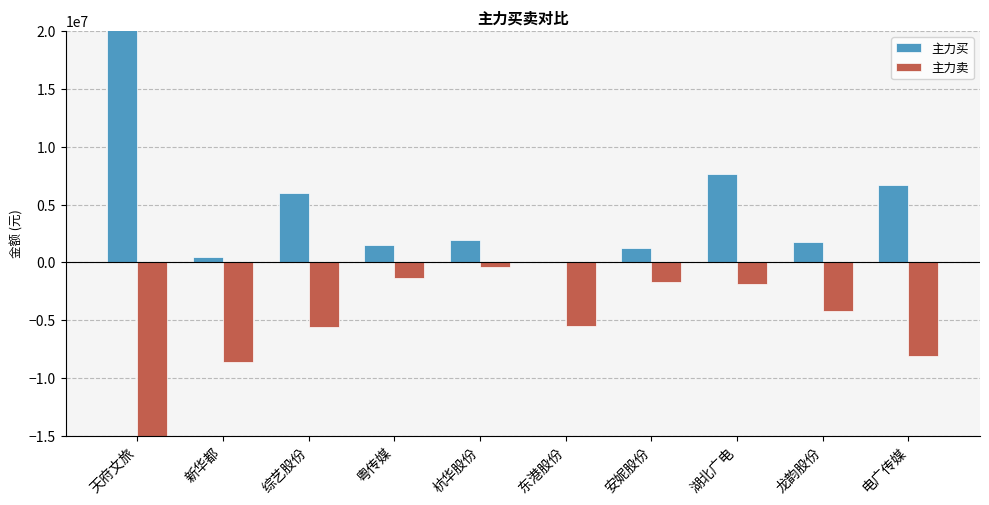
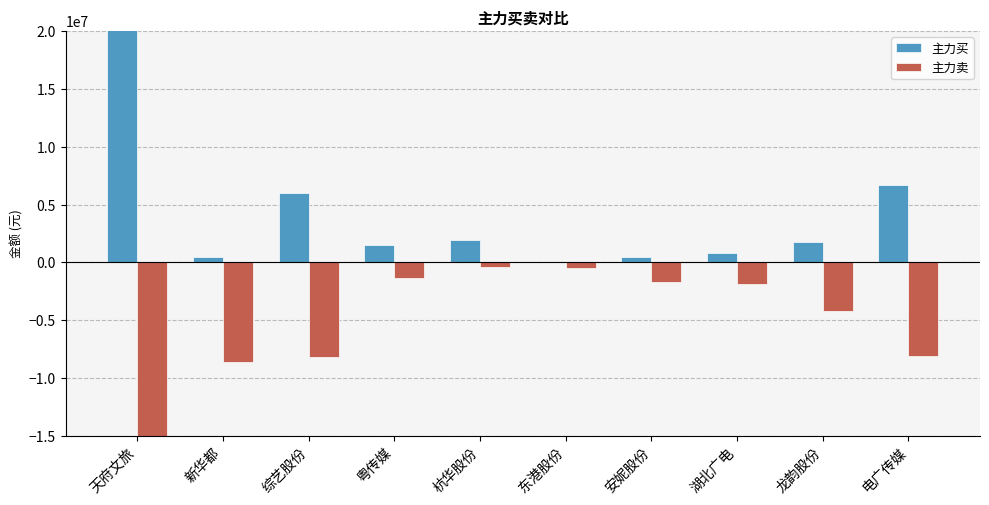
  {
    "主力买": {
      "新华都": 500000,
      "综艺股份": 6000000,
      "粤传媒": 1500000,
      "杭华股份": 1900000,
      "东港股份": 0,
-     "安妮股份": 1200000,
-     "湖北广电": 7600000,
+     "安妮股份": 400000,
+     "湖北广电": 800000,
      "龙韵股份": 1800000,
      "电广传媒": 6700000
    },
    "主力卖": {
      "新华都": -8600000,
-     "综艺股份": -5600000,
+     "综艺股份": -8100000,
      "粤传媒": -1300000,
      "杭华股份": -400000,
-     "东港股份": -5500000,
+     "东港股份": -500000,
      "安妮股份": -1700000,
      "湖北广电": -1900000,
      "龙韵股份": -4200000,
      "电广传媒": -8100000
    }
  }
